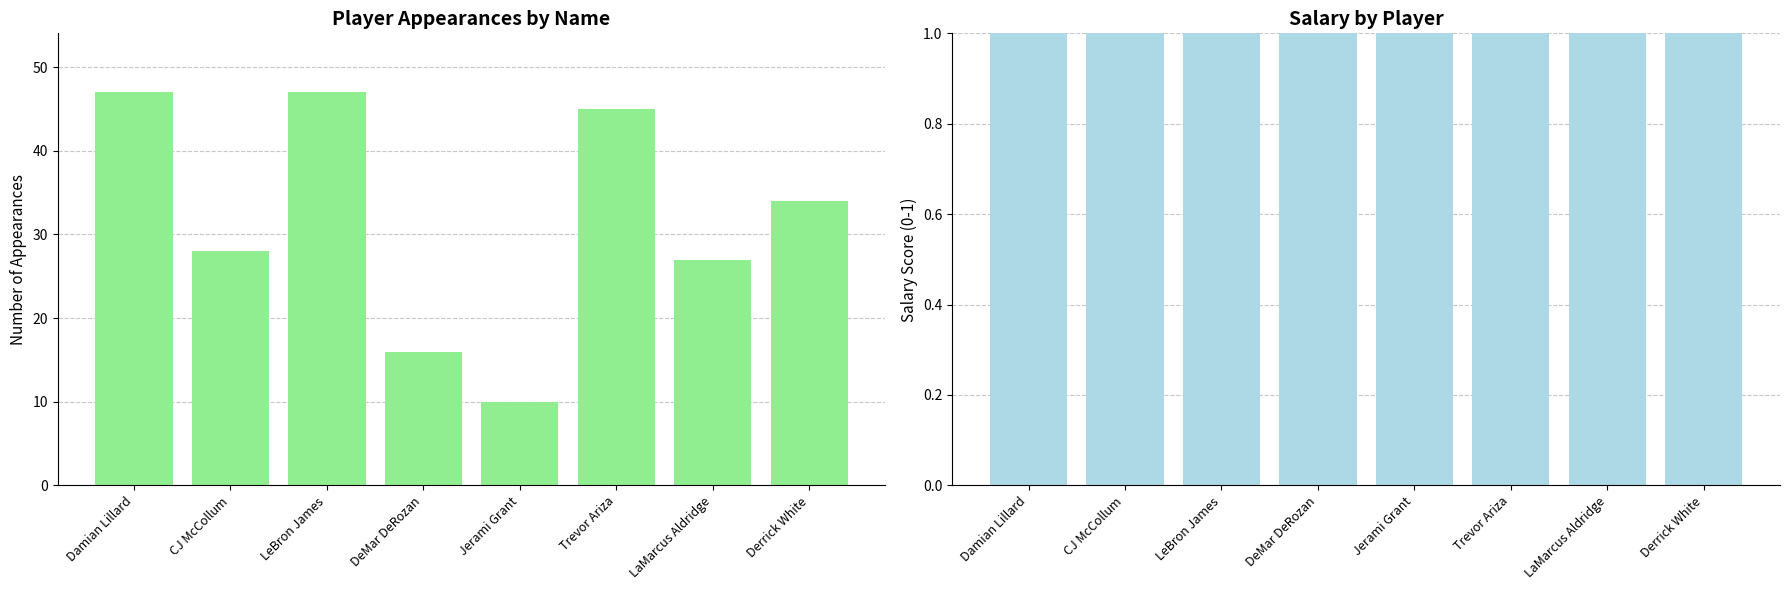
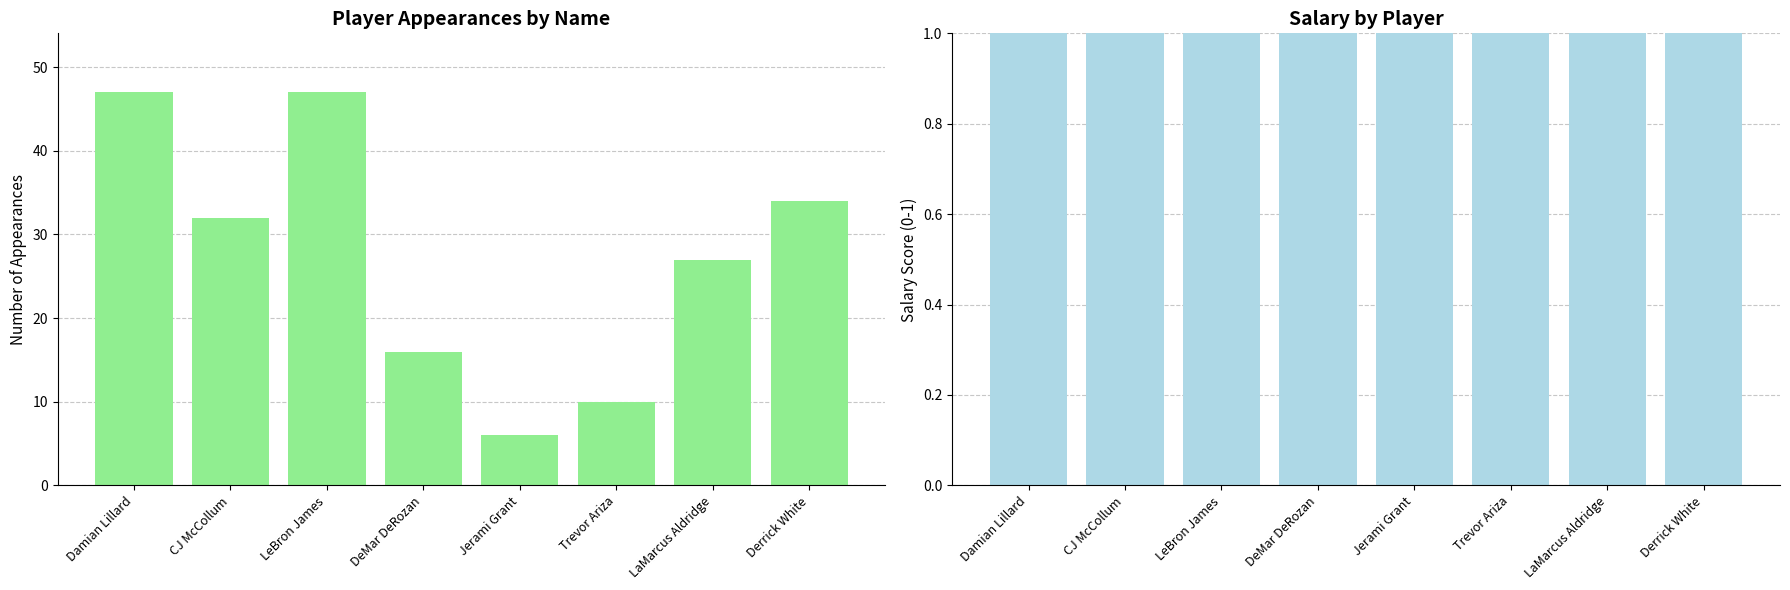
  {
    "Player Appearances by Name": {
      "Damian Lillard": 47,
-     "CJ McCollum": 28,
+     "CJ McCollum": 32,
      "LeBron James": 47,
      "DeMar DeRozan": 16,
-     "Jerami Grant": 10,
-     "Trevor Ariza": 45,
+     "Jerami Grant": 6,
+     "Trevor Ariza": 10,
      "LaMarcus Aldridge": 27,
      "Derrick White": 34
    },
    "Salary by Player": {
      "Damian Lillard": 1.00,
      "CJ McCollum": 1.00,
      "LeBron James": 1.00,
      "DeMar DeRozan": 1.00,
      "Jerami Grant": 1.00,
      "Trevor Ariza": 1.00,
      "LaMarcus Aldridge": 1.00,
      "Derrick White": 1.00
    }
  }
